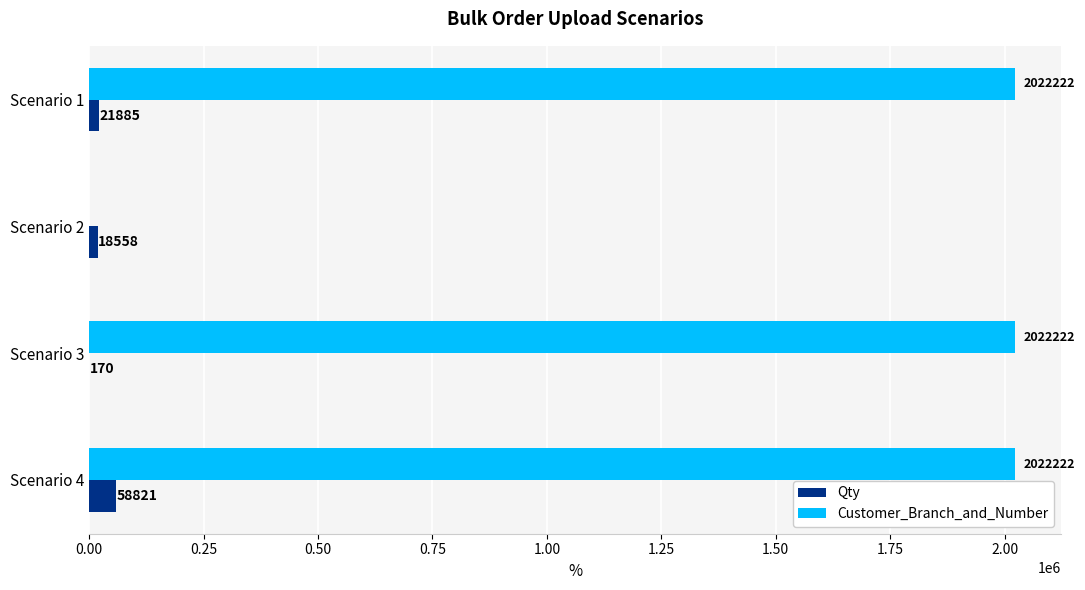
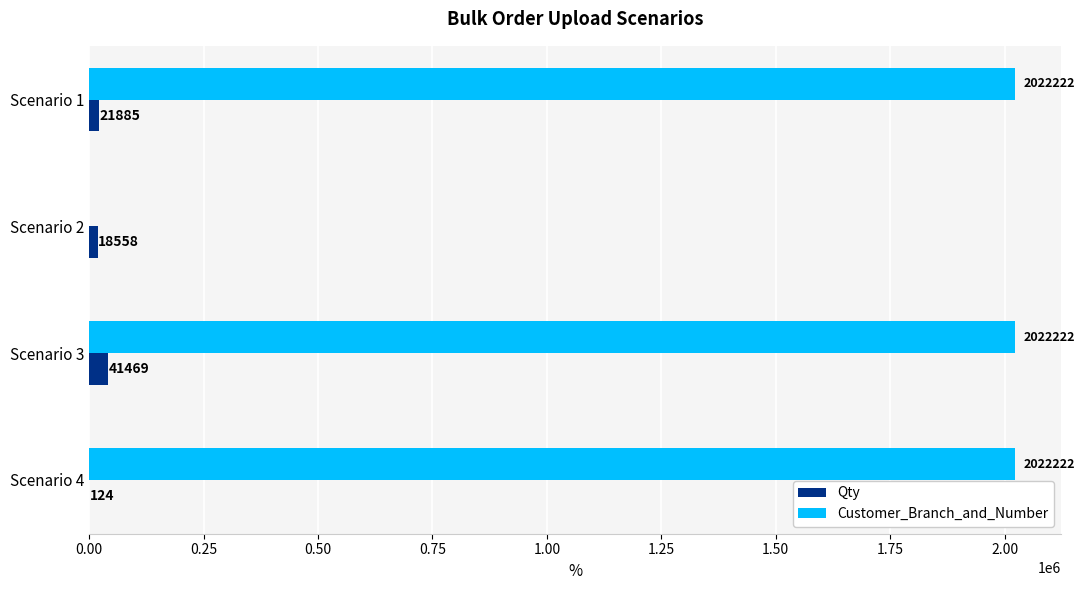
  {
    "Qty": {
      "Scenario 1": 21885,
      "Scenario 2": 18558,
-     "Scenario 3": 170,
-     "Scenario 4": 58821
+     "Scenario 3": 41469,
+     "Scenario 4": 124
    },
    "Customer_Branch_and_Number": {
      "Scenario 1": 2022222,
      "Scenario 3": 2022222,
      "Scenario 4": 2022222
    }
  }
